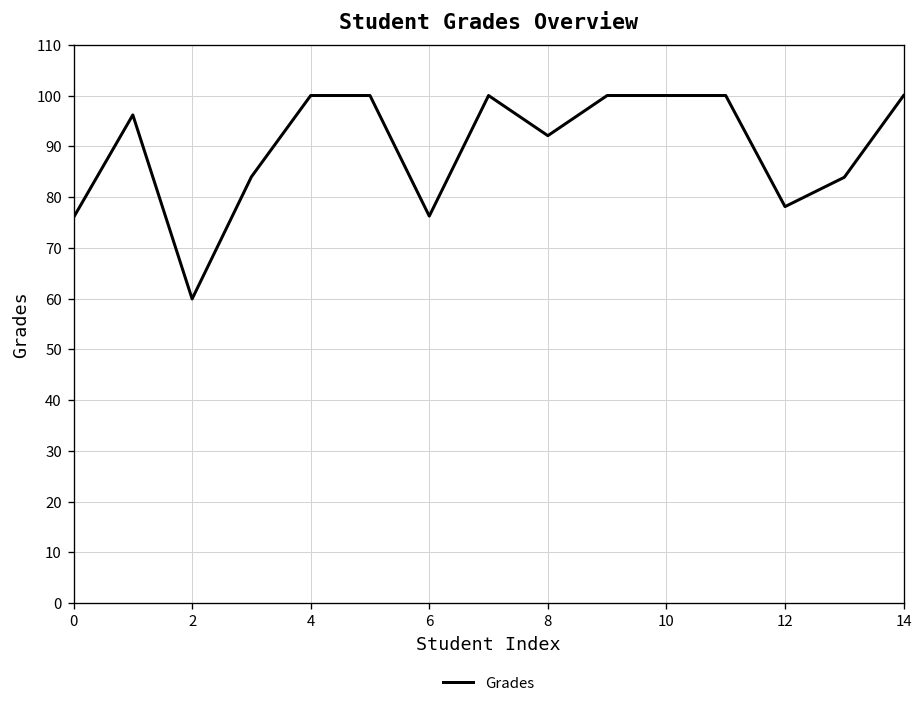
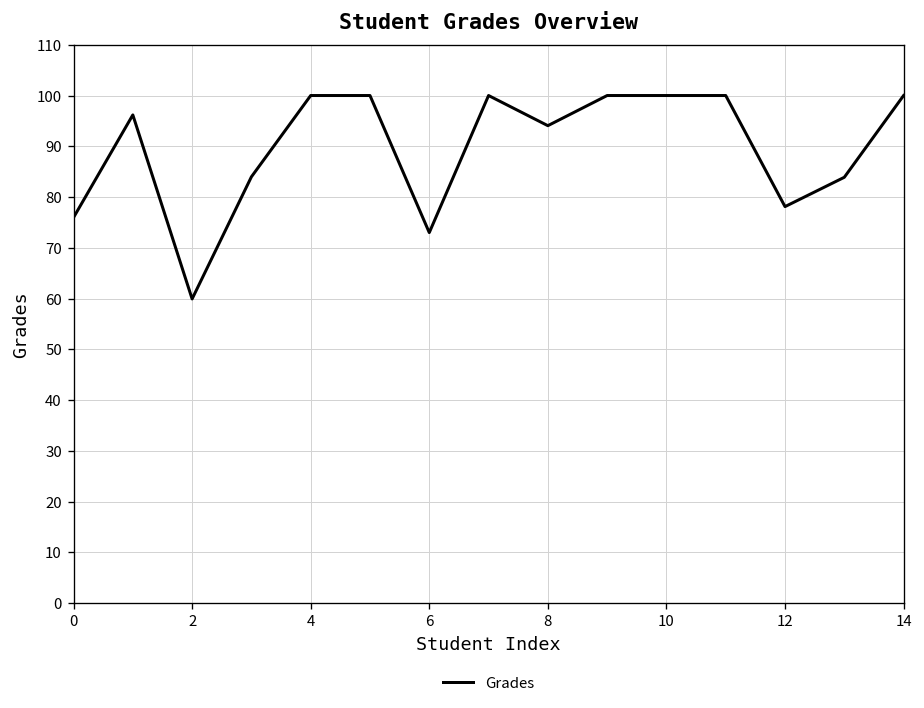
  {
    "0": 76,
    "2": 60,
    "4": 100,
-   "6": 76,
-   "8": 92,
+   "6": 73,
+   "8": 94,
    "10": 100,
    "12": 78,
    "14": 100
  }
